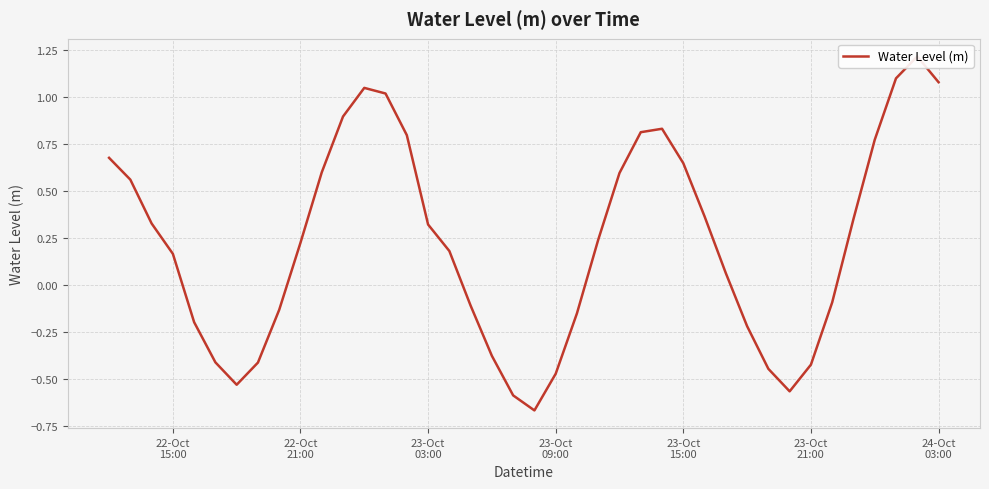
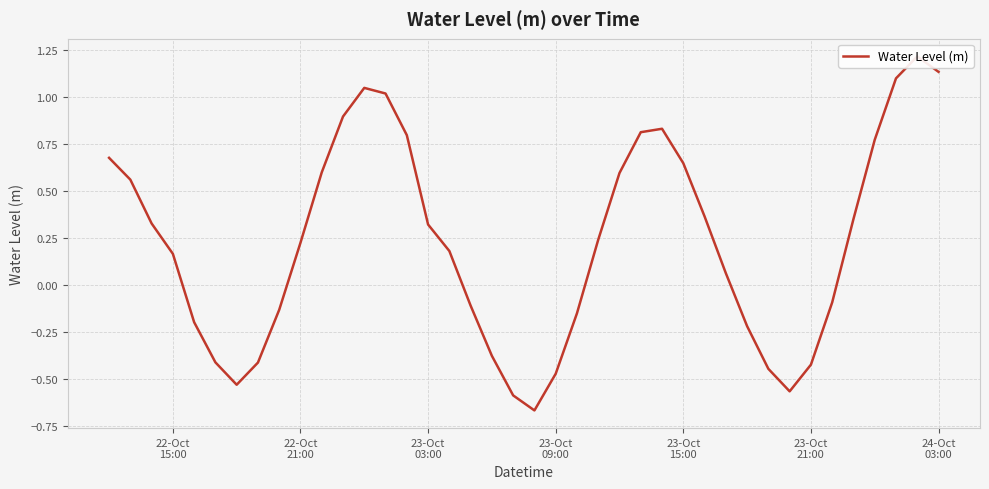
  {
    "22-Oct 15:00": 0.17,
    "22-Oct 21:00": 0.22,
    "23-Oct 03:00": 0.32,
    "23-Oct 09:00": -0.47,
    "23-Oct 15:00": 0.65,
    "23-Oct 21:00": -0.42,
-   "24-Oct 03:00": 1.08
+   "24-Oct 03:00": 1.13
  }
